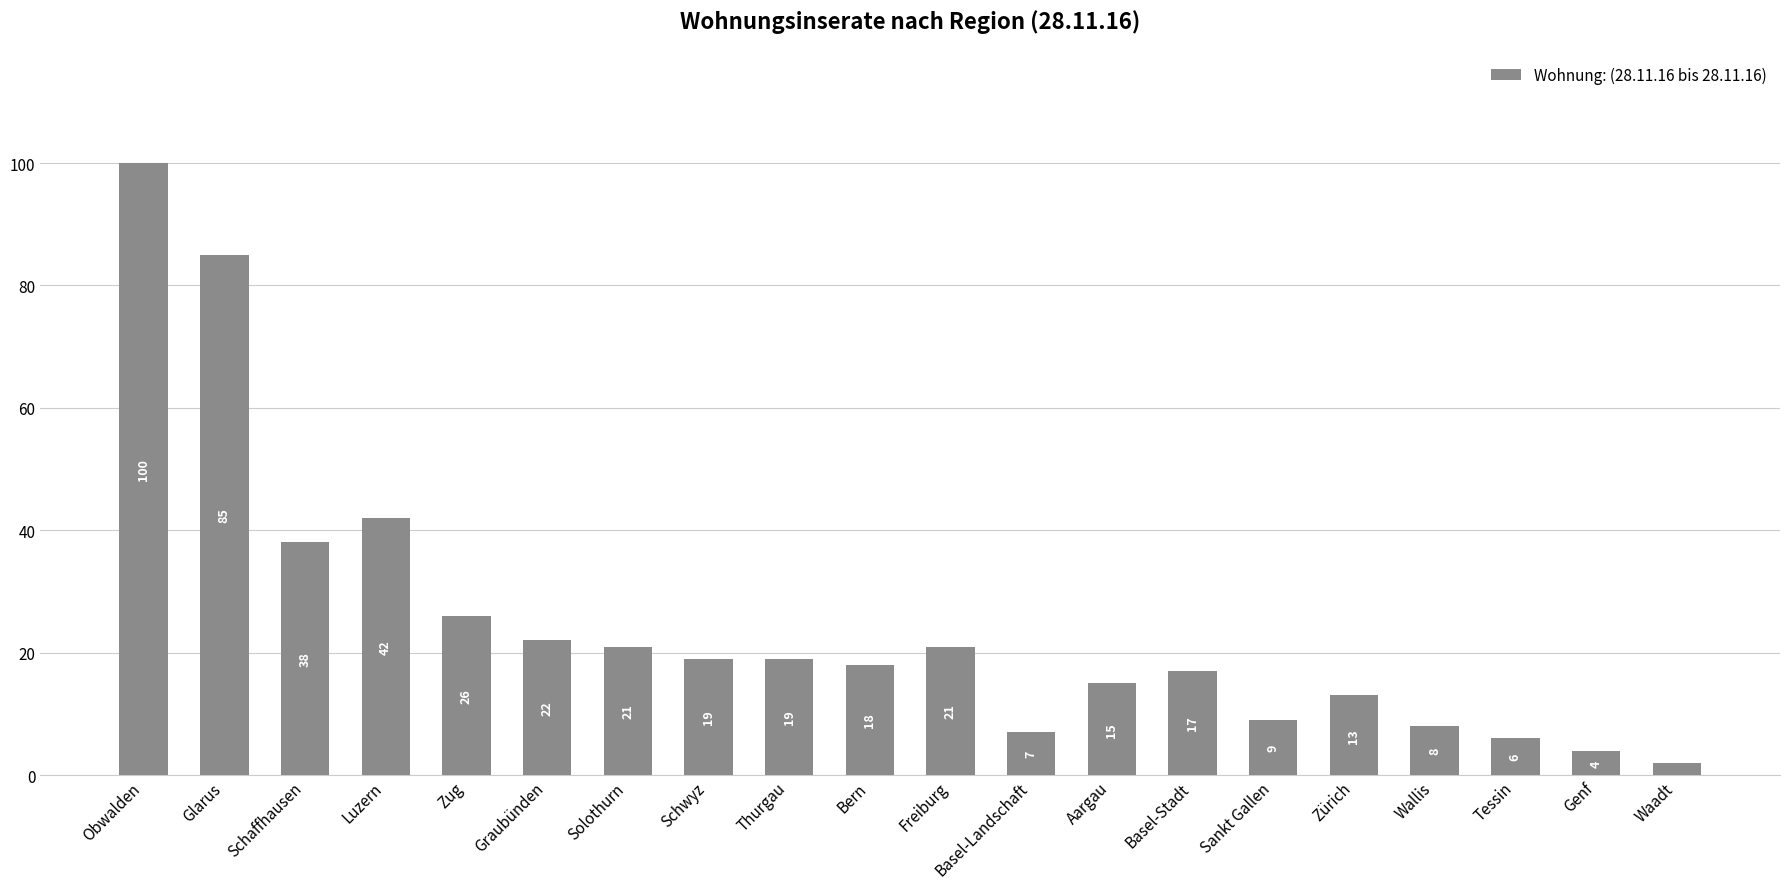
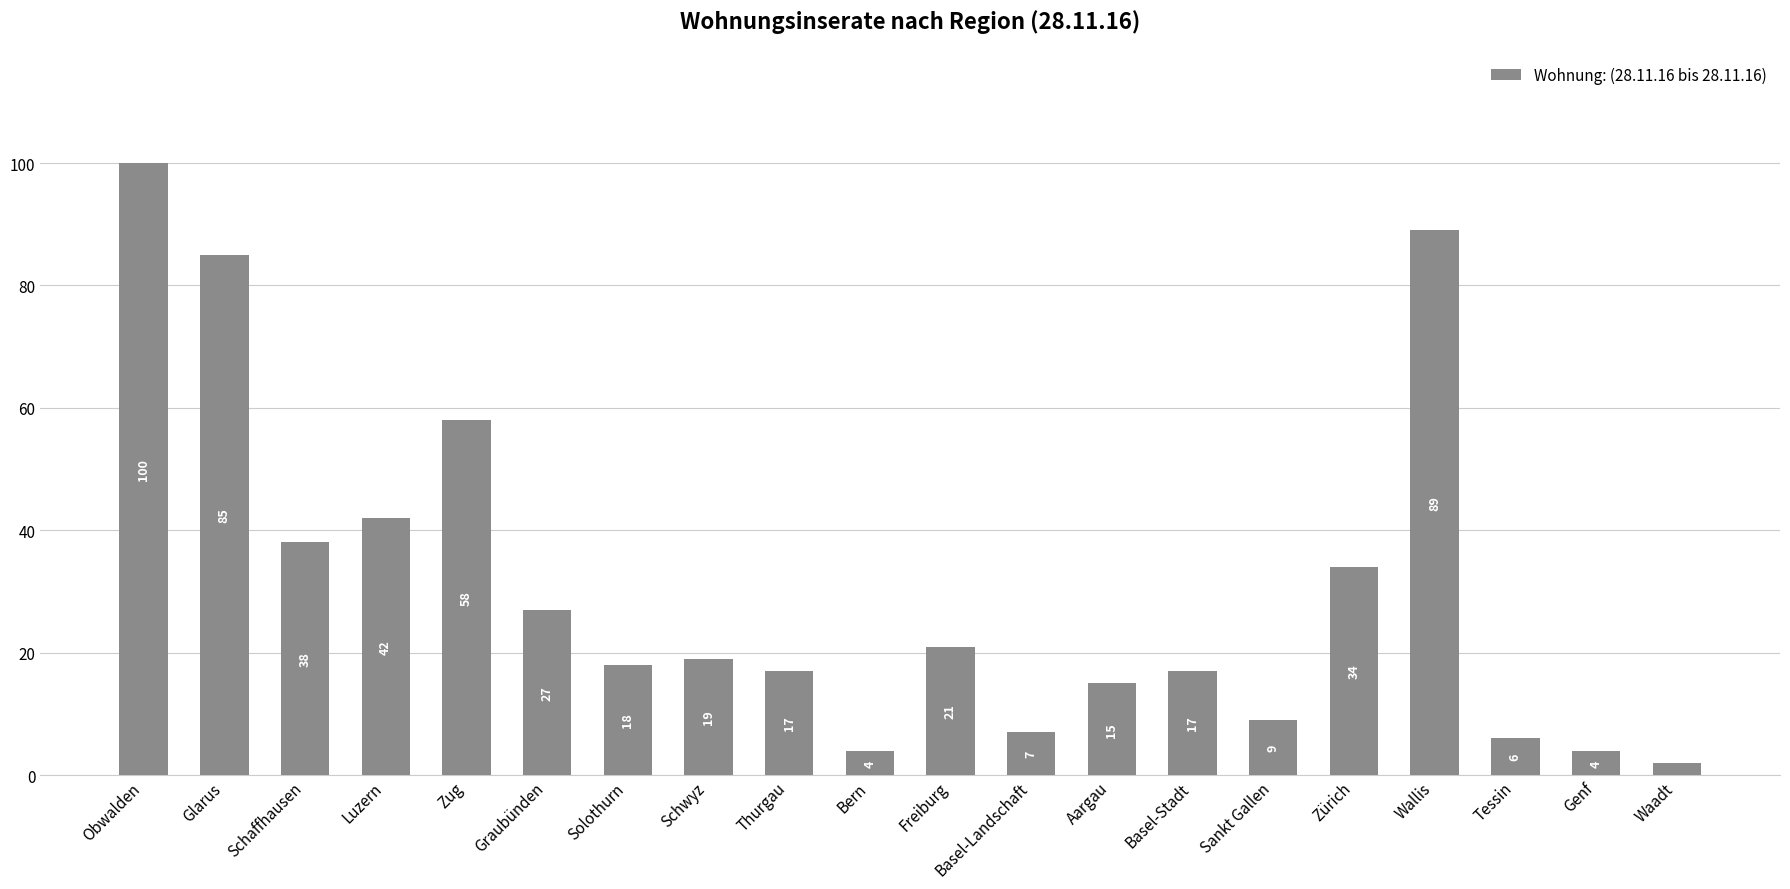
  {
    "Obwalden": 100,
    "Glarus": 85,
    "Schaffhausen": 38,
    "Luzern": 42,
-   "Zug": 26,
-   "Graubünden": 22,
-   "Solothurn": 21,
+   "Zug": 58,
+   "Graubünden": 27,
+   "Solothurn": 18,
    "Schwyz": 19,
-   "Thurgau": 19,
-   "Bern": 18,
+   "Thurgau": 17,
+   "Bern": 4,
    "Freiburg": 21,
    "Basel-Landschaft": 7,
    "Aargau": 15,
    "Basel-Stadt": 17,
    "Sankt Gallen": 9,
-   "Zürich": 13,
-   "Wallis": 8,
+   "Zürich": 34,
+   "Wallis": 89,
    "Tessin": 6,
    "Genf": 4
  }
